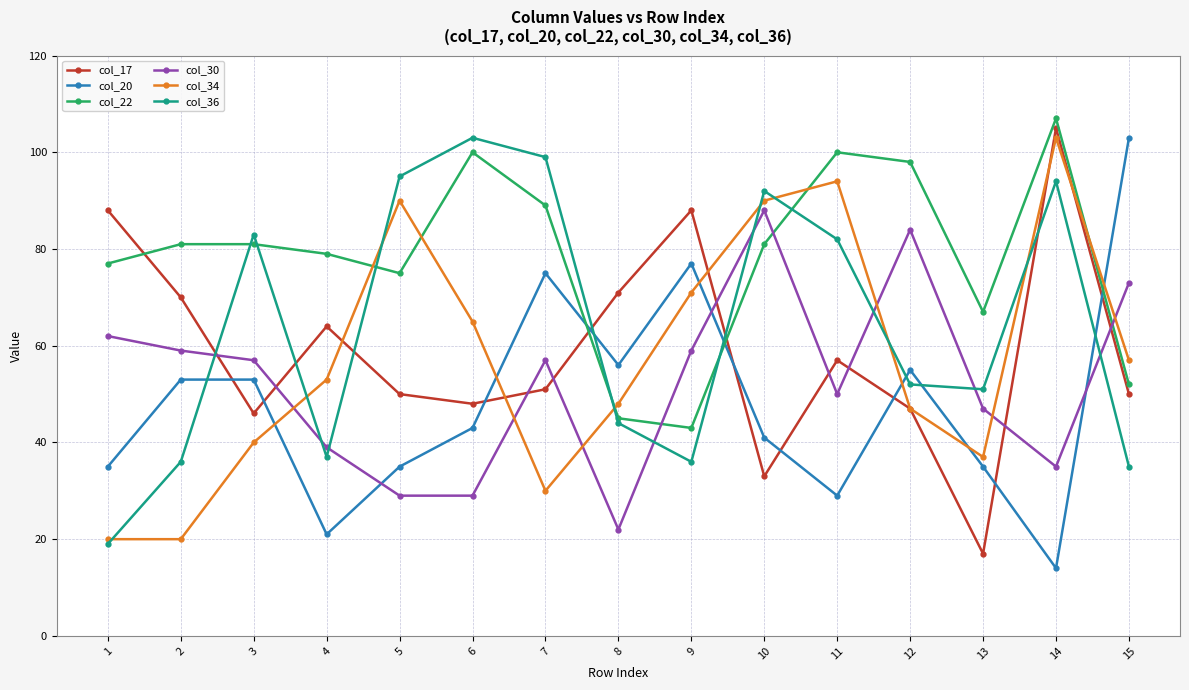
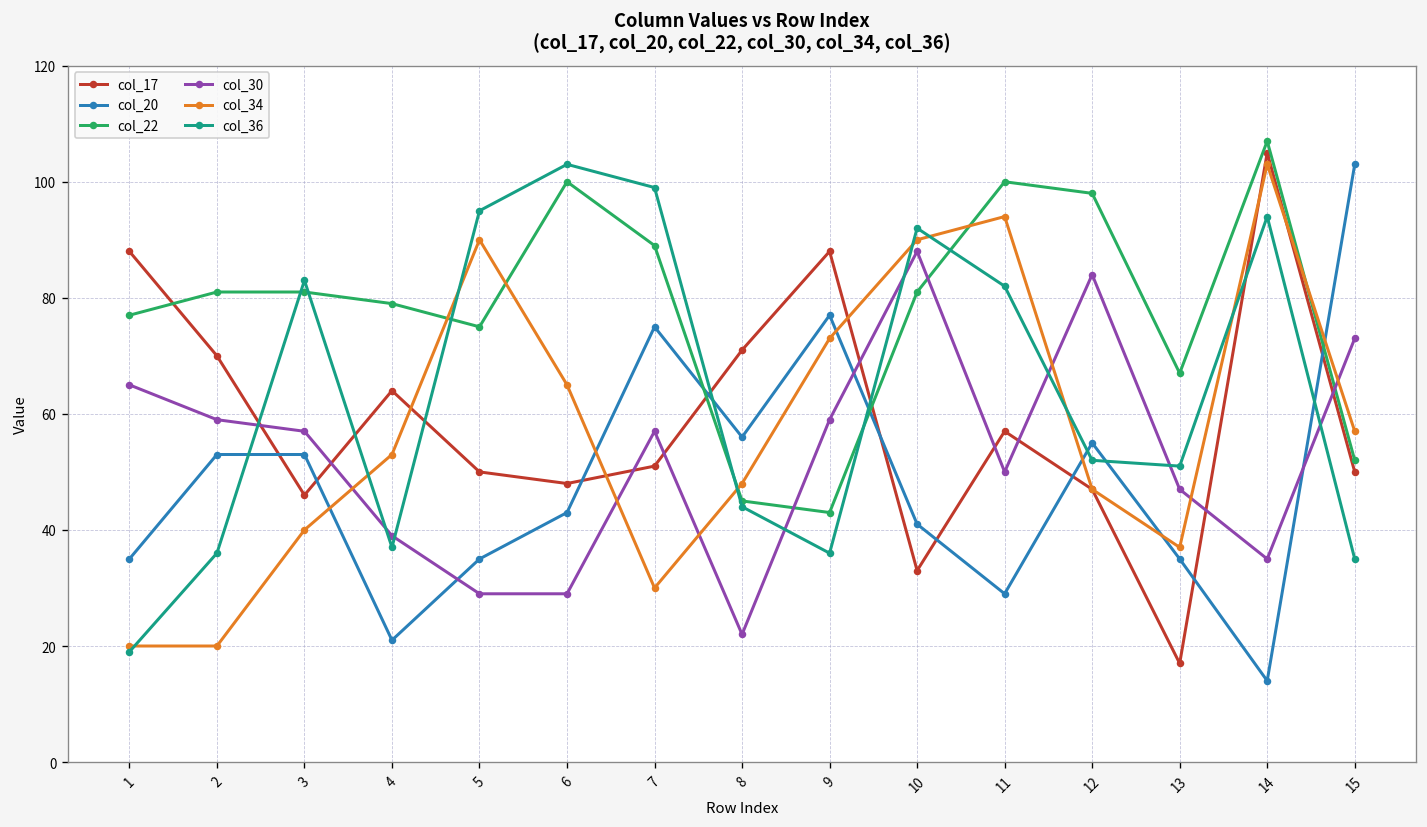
  {
    "col_17": {
      "1": 88,
      "2": 70,
      "3": 46,
      "4": 64,
      "5": 50,
      "6": 48,
      "7": 51,
      "8": 71,
      "9": 88,
      "10": 33,
      "11": 57,
      "13": 17,
      "14": 105,
      "15": 50
    },
    "col_20": {
      "1": 35,
      "2": 53,
      "3": 53,
      "4": 21,
      "5": 35,
      "6": 43,
      "7": 75,
      "8": 56,
      "9": 77,
      "10": 41,
      "11": 29,
      "12": 55,
      "13": 35,
      "14": 14,
      "15": 103
    },
    "col_30": {
-     "1": 62,
+     "1": 65,
      "2": 59,
      "3": 57,
      "4": 39,
      "5": 29,
      "6": 29,
      "7": 57,
      "8": 22,
      "9": 59,
      "10": 88,
      "11": 50,
      "12": 84,
      "13": 47,
      "14": 35,
      "15": 73
    },
    "col_34": {
      "1": 20,
      "2": 20,
      "3": 40,
      "4": 53,
      "5": 90,
      "6": 65,
      "7": 30,
      "8": 48,
-     "9": 71,
+     "9": 73,
      "10": 90,
      "11": 94,
      "13": 37,
      "14": 103,
      "15": 57
    }
  }
